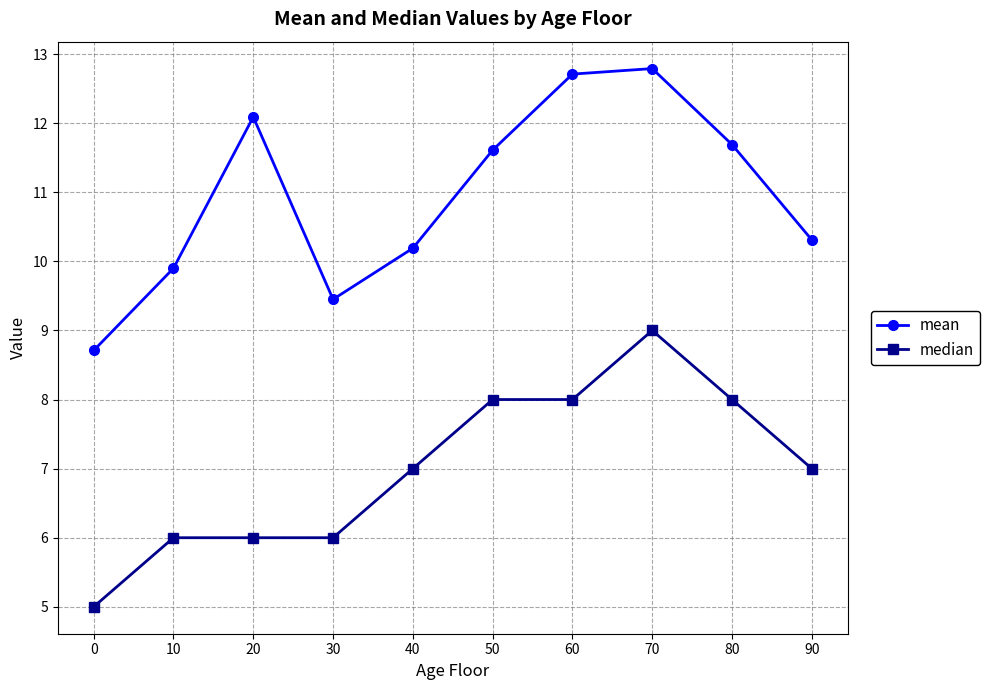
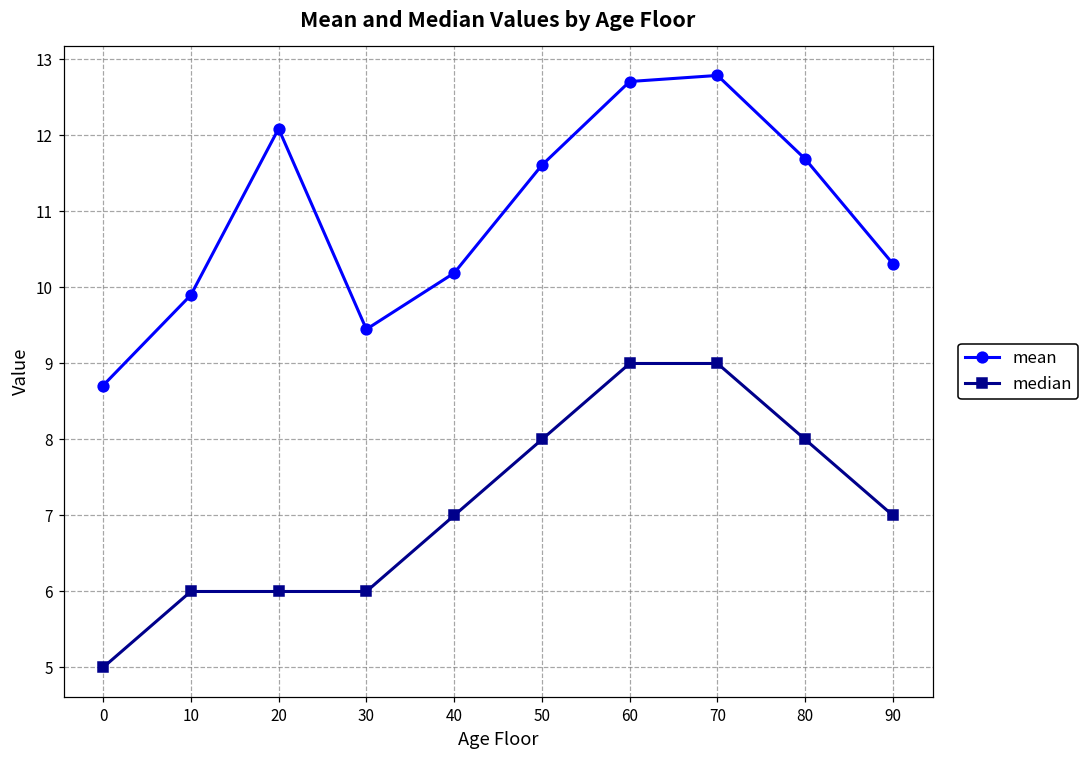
  {
    "mean": {
      "0": 8.7,
      "10": 9.9,
      "20": 12.1,
      "30": 9.5,
      "40": 10.2,
      "50": 11.6,
      "60": 12.7,
      "70": 12.8,
      "80": 11.7,
      "90": 10.3
    },
    "median": {
      "0": 5,
      "10": 6,
      "20": 6,
      "30": 6,
      "40": 7,
      "50": 8,
-     "60": 8,
+     "60": 9,
      "70": 9,
      "80": 8,
      "90": 7
    }
  }
